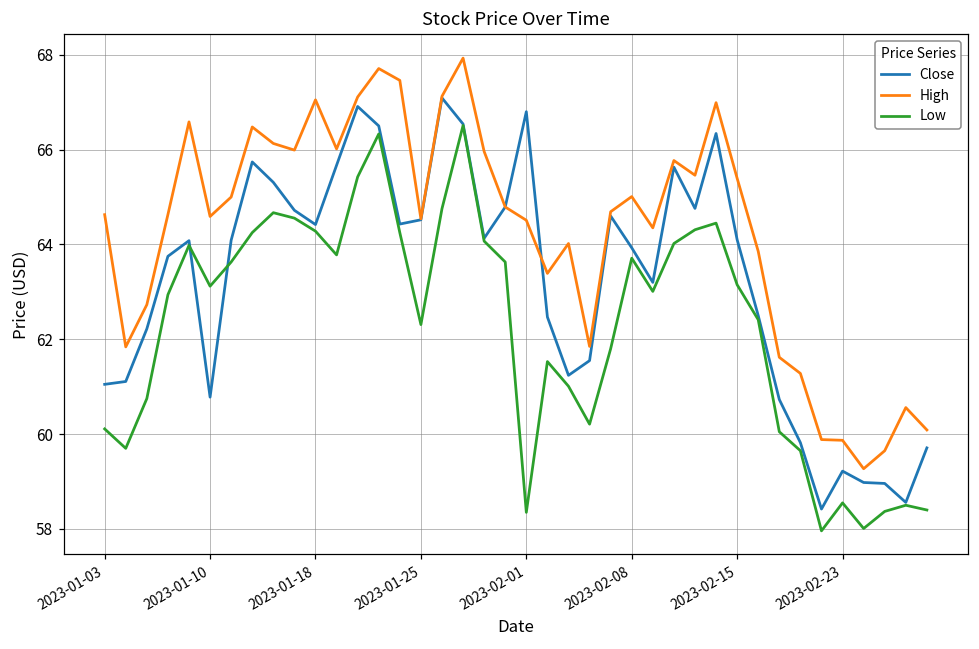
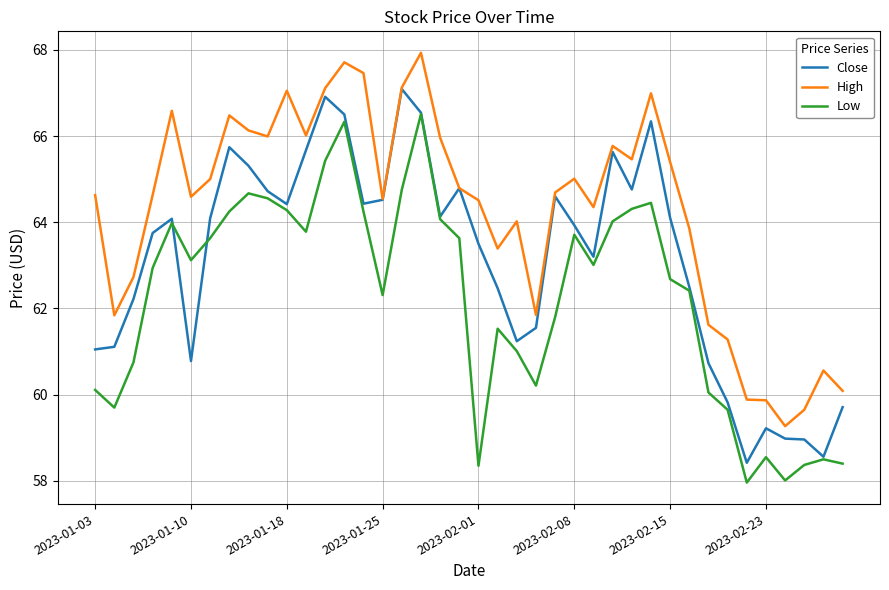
  {
    "Close": {
      "2023-01-03": 61.1,
      "2023-01-10": 60.8,
      "2023-01-18": 64.4,
-     "2023-02-01": 66.8,
+     "2023-02-01": 63.5,
      "2023-02-08": 63.9,
      "2023-02-15": 64.1,
      "2023-02-23": 59.2
    },
    "High": {
      "2023-01-03": 64.6,
      "2023-01-10": 64.6,
      "2023-01-18": 67.1,
      "2023-02-01": 64.5,
      "2023-02-08": 65.0,
      "2023-02-15": 65.4,
      "2023-02-23": 59.9
    },
    "Low": {
      "2023-01-03": 60.1,
      "2023-01-10": 63.1,
      "2023-01-18": 64.3,
      "2023-01-25": 62.3,
      "2023-02-01": 58.4,
      "2023-02-08": 63.7,
-     "2023-02-15": 63.2,
+     "2023-02-15": 62.7,
      "2023-02-23": 58.6
    }
  }
